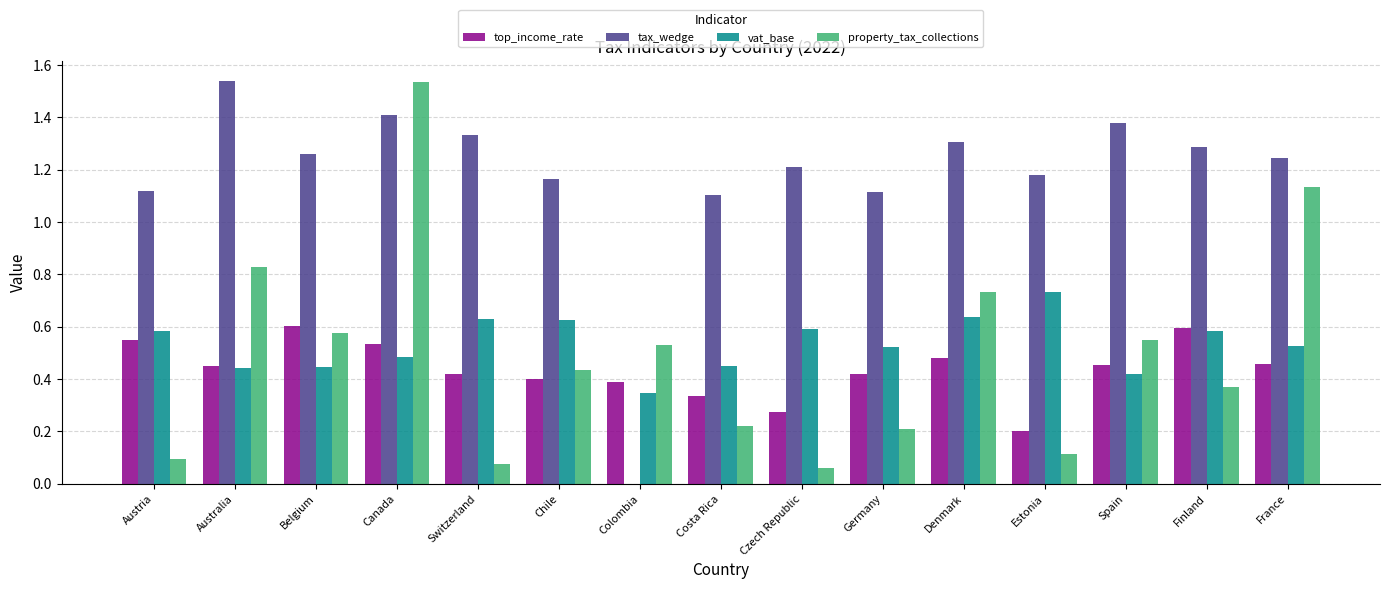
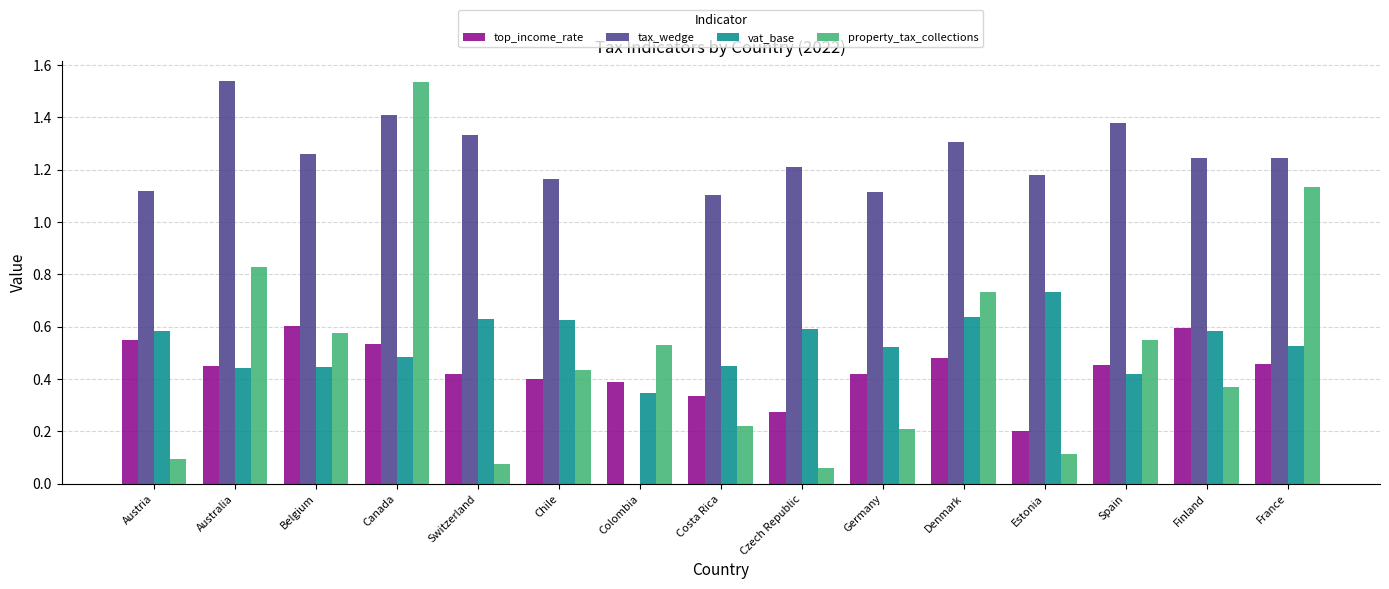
  {
    "top_income_rate": {
      "Austria": 0.55,
      "Australia": 0.45,
      "Belgium": 0.60,
      "Canada": 0.54,
      "Switzerland": 0.42,
      "Chile": 0.40,
      "Colombia": 0.39,
      "Costa Rica": 0.33,
      "Czech Republic": 0.28,
      "Germany": 0.42,
      "Denmark": 0.48,
      "Estonia": 0.20,
      "Spain": 0.46,
      "Finland": 0.60,
      "France": 0.46
    },
    "tax_wedge": {
      "Austria": 1.12,
      "Australia": 1.54,
      "Belgium": 1.26,
      "Canada": 1.41,
      "Switzerland": 1.33,
      "Chile": 1.17,
      "Colombia": 0.00,
      "Costa Rica": 1.10,
      "Czech Republic": 1.21,
      "Germany": 1.11,
      "Denmark": 1.31,
      "Estonia": 1.18,
      "Spain": 1.38,
-     "Finland": 1.29,
+     "Finland": 1.25,
      "France": 1.25
    },
    "vat_base": {
      "Austria": 0.58,
      "Australia": 0.44,
      "Belgium": 0.45,
      "Canada": 0.48,
      "Switzerland": 0.63,
      "Chile": 0.63,
      "Colombia": 0.35,
      "Costa Rica": 0.45,
      "Czech Republic": 0.59,
      "Germany": 0.52,
      "Denmark": 0.64,
      "Estonia": 0.73,
      "Spain": 0.42,
      "Finland": 0.58,
      "France": 0.53
    },
    "property_tax_collections": {
      "Austria": 0.10,
      "Australia": 0.83,
      "Belgium": 0.57,
      "Canada": 1.53,
      "Switzerland": 0.08,
      "Chile": 0.43,
      "Colombia": 0.53,
      "Costa Rica": 0.22,
      "Czech Republic": 0.06,
      "Germany": 0.21,
      "Denmark": 0.73,
      "Estonia": 0.11,
      "Spain": 0.55,
      "Finland": 0.37,
      "France": 1.13
    }
  }
